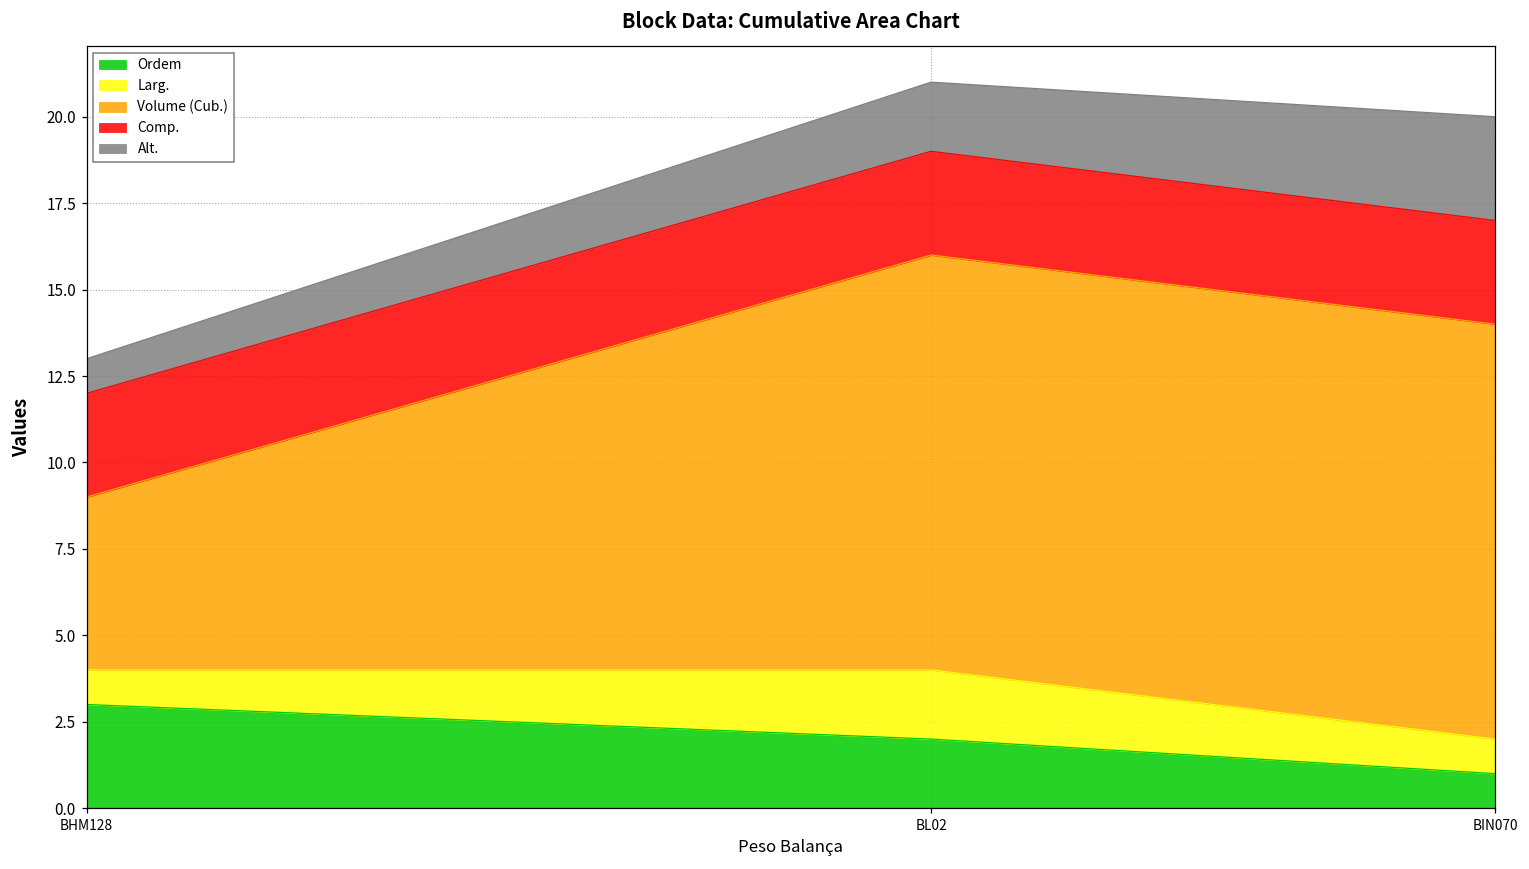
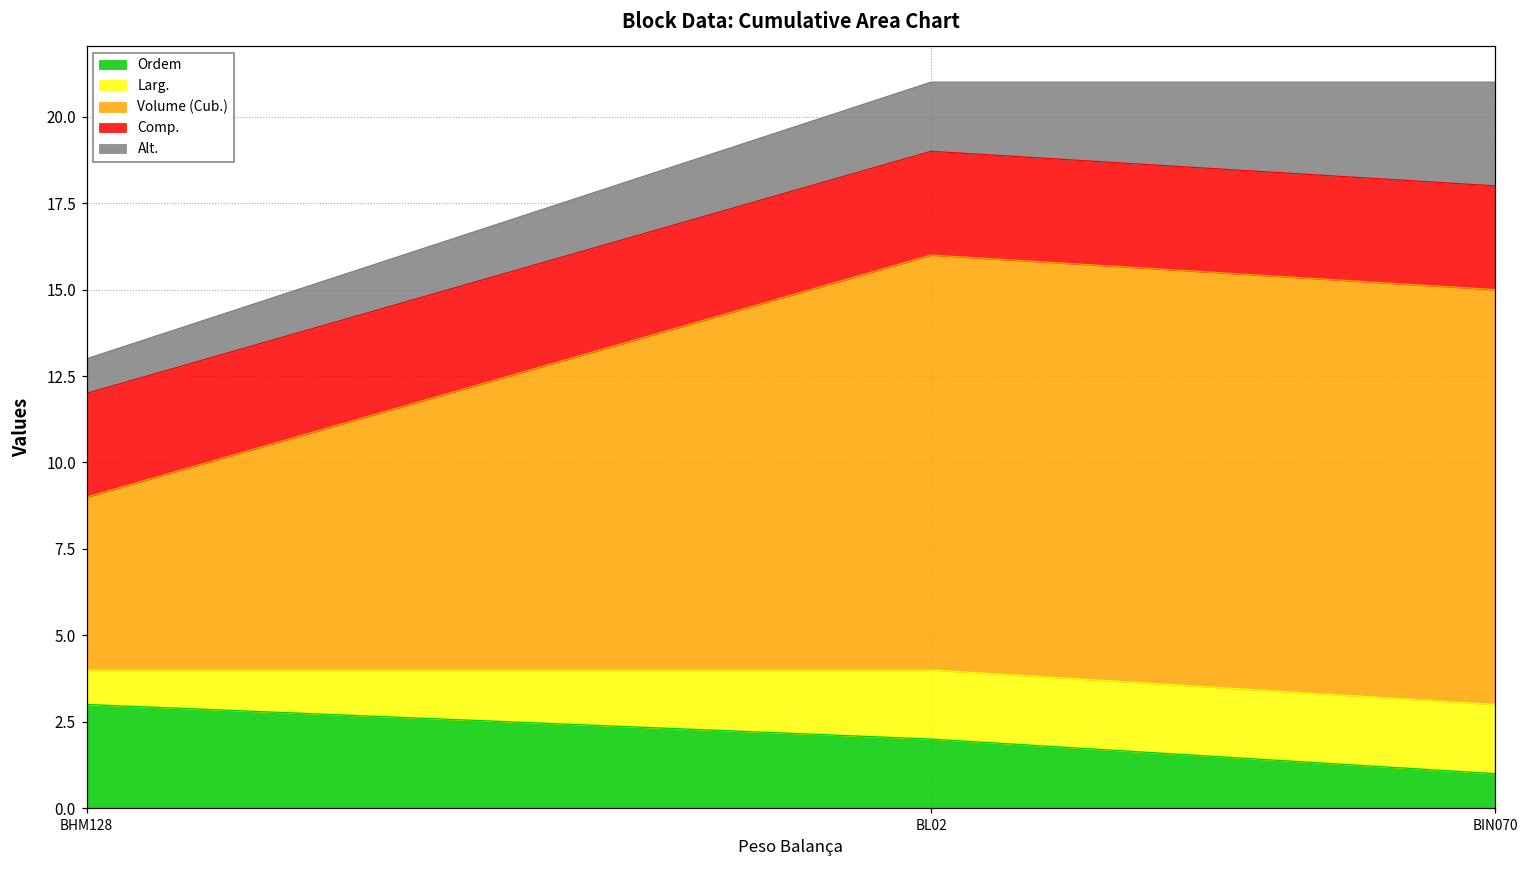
  {
    "Ordem": {
      "BHM128": 3,
      "BL02": 2,
      "BIN070": 1
    },
    "Larg.": {
      "BHM128": 1,
      "BL02": 2,
-     "BIN070": 1
+     "BIN070": 2
    },
    "Volume (Cub.)": {
      "BHM128": 5,
      "BL02": 12,
      "BIN070": 12
    },
    "Comp.": {
      "BHM128": 3,
      "BL02": 3,
      "BIN070": 3
    },
    "Alt.": {
      "BHM128": 1,
      "BL02": 2,
      "BIN070": 3
    }
  }
